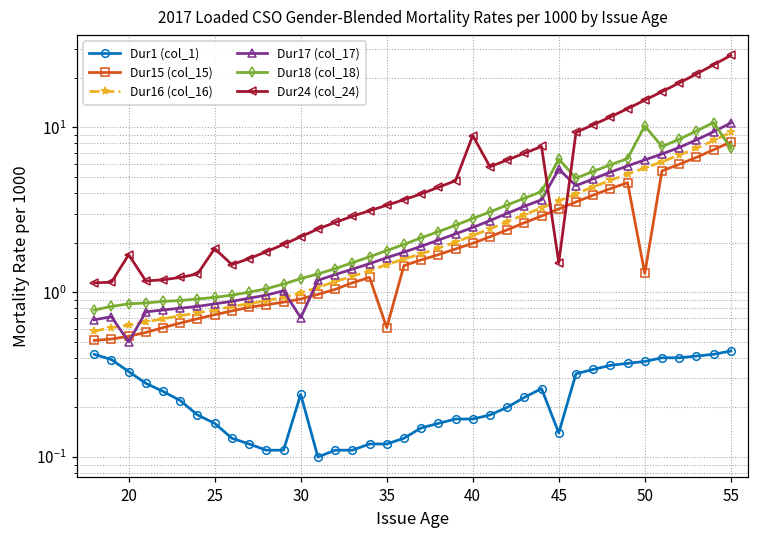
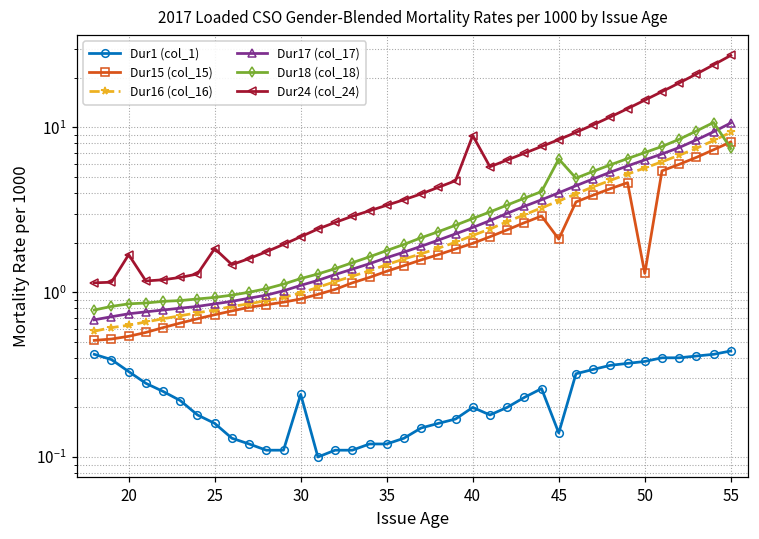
  {
    "Dur1 (col_1)": {
      "20": 0.33,
      "25": 0.16,
      "30": 0.24,
      "35": 0.12,
-     "40": 0.17,
+     "40": 0.20,
      "45": 0.14,
      "50": 0.38,
      "55": 0.44
    },
    "Dur15 (col_15)": {
      "20": 0.54,
      "25": 0.7,
      "30": 0.9,
-     "35": 0.61,
+     "35": 1.3,
      "40": 2.0,
-     "45": 3.2,
+     "45": 2.1,
      "50": 1.3,
      "55": 8
    },
    "Dur16 (col_16)": {
      "20": 0.63,
      "25": 0.8,
      "30": 1.0,
      "35": 1.5,
      "40": 2.2,
      "45": 3.6,
      "50": 5.7,
      "55": 9
    },
    "Dur17 (col_17)": {
-     "20": 0.50,
+     "20": 0.7,
      "25": 0.9,
-     "30": 0.7,
+     "30": 1.1,
      "35": 1.6,
      "40": 2.5,
-     "45": 5.6,
+     "45": 4.0,
      "50": 6.4,
      "55": 11
    },
    "Dur18 (col_18)": {
      "20": 0.9,
      "25": 0.9,
      "30": 1.2,
      "35": 1.8,
      "40": 2.8,
      "45": 6.4,
-     "50": 10,
+     "50": 7,
      "55": 7
    },
    "Dur24 (col_24)": {
      "20": 1.7,
      "25": 1.8,
      "30": 2.2,
      "35": 3.4,
      "40": 9,
-     "45": 1.5,
+     "45": 8,
      "50": 15,
      "55": 27
    }
  }
